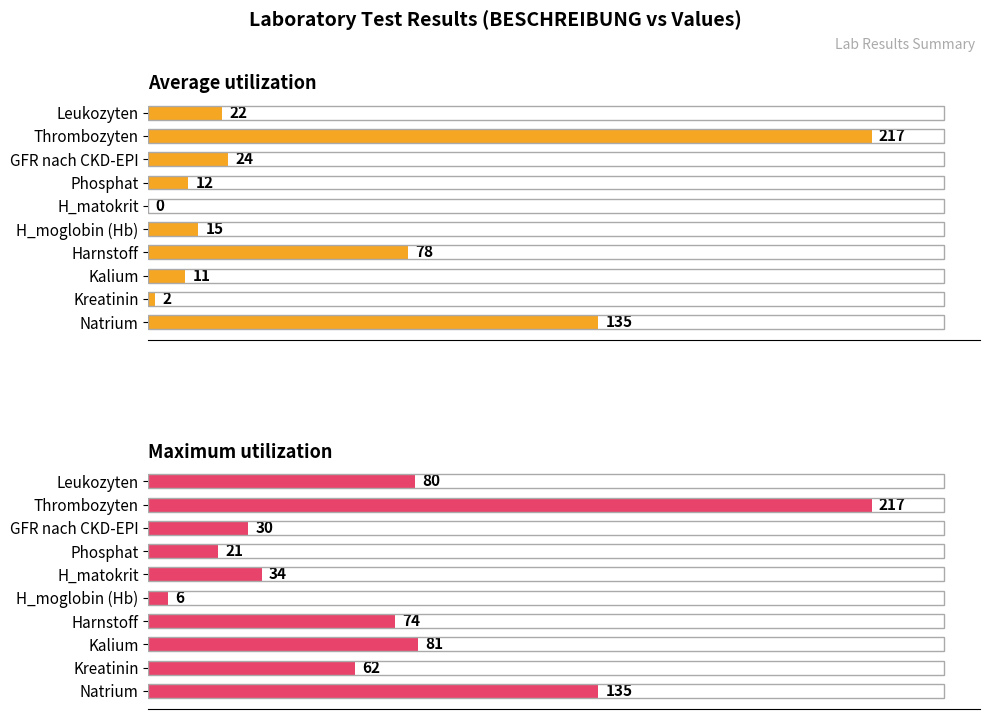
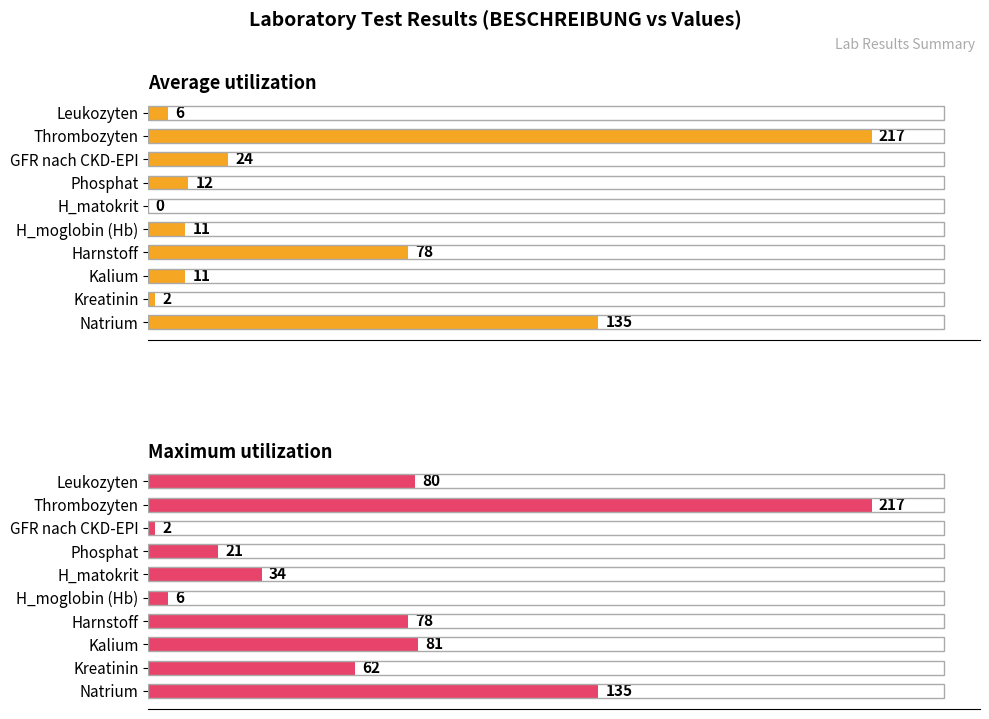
  {
    "Average utilization": {
-     "Leukozyten": 22,
+     "Leukozyten": 6,
      "Thrombozyten": 217,
      "GFR nach CKD-EPI": 24,
      "Phosphat": 12,
      "H_matokrit": 0,
-     "H_moglobin (Hb)": 15,
+     "H_moglobin (Hb)": 11,
      "Harnstoff": 78,
      "Kalium": 11,
      "Kreatinin": 2,
      "Natrium": 135
    },
    "Maximum utilization": {
      "Leukozyten": 80,
      "Thrombozyten": 217,
-     "GFR nach CKD-EPI": 30,
+     "GFR nach CKD-EPI": 2,
      "Phosphat": 21,
      "H_matokrit": 34,
      "H_moglobin (Hb)": 6,
-     "Harnstoff": 74,
+     "Harnstoff": 78,
      "Kalium": 81,
      "Kreatinin": 62,
      "Natrium": 135
    }
  }
